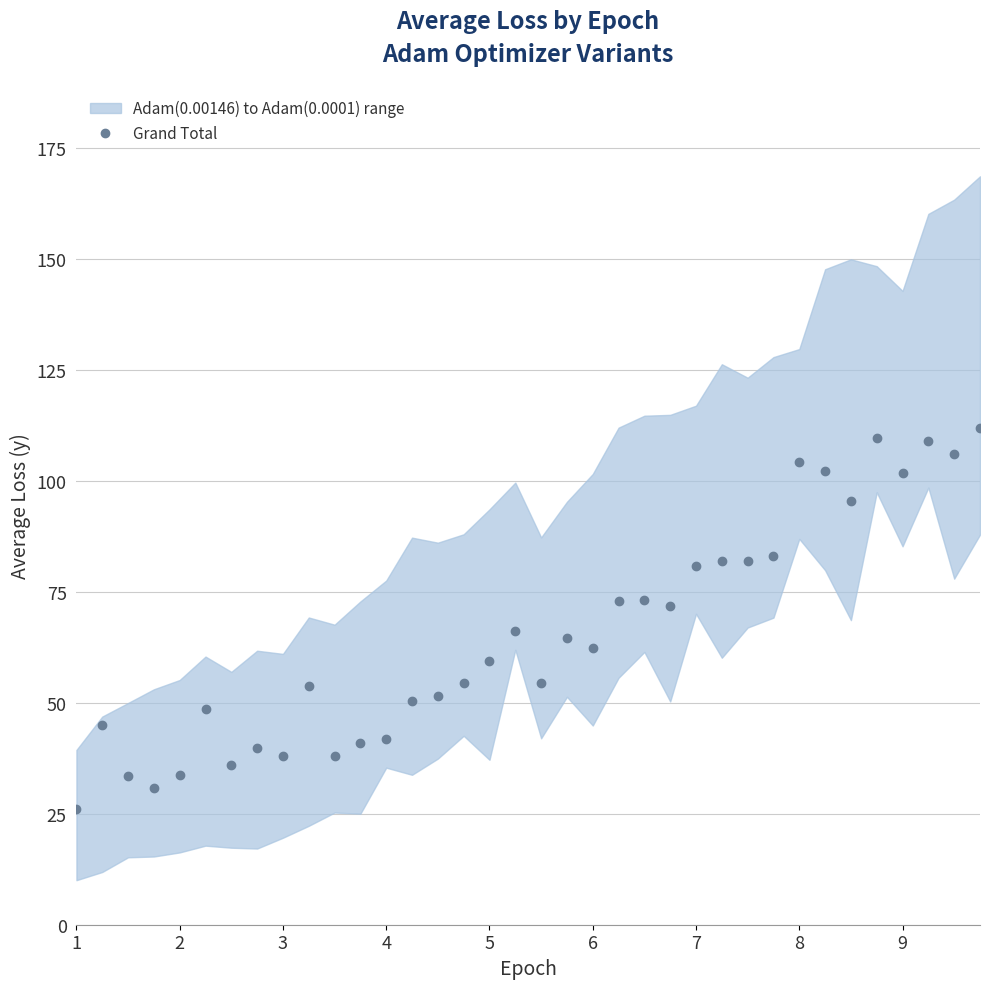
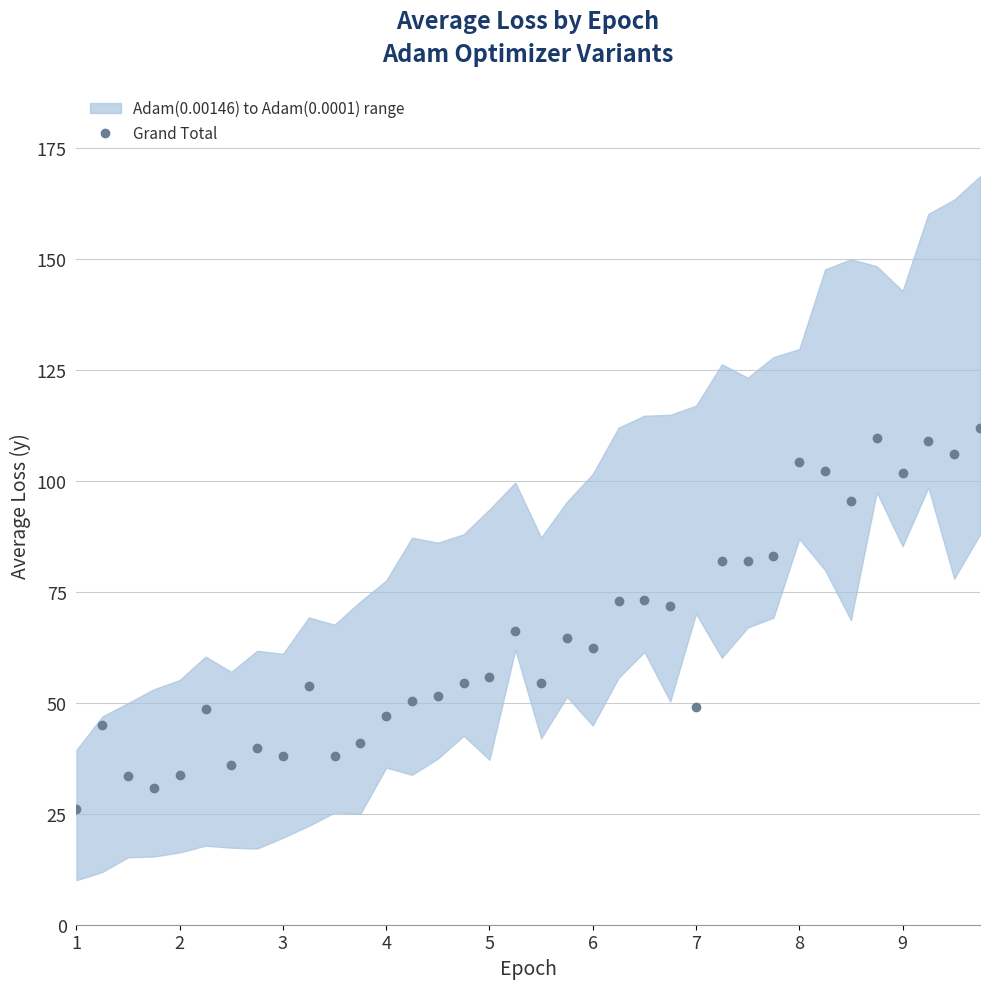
  {
    "Grand Total": {
      "1": 26,
      "2": 34,
      "3": 38,
-     "4": 42,
-     "5": 59,
+     "4": 47,
+     "5": 56,
      "6": 62,
-     "7": 81,
+     "7": 49,
      "8": 104,
      "9": 102
    }
  }
